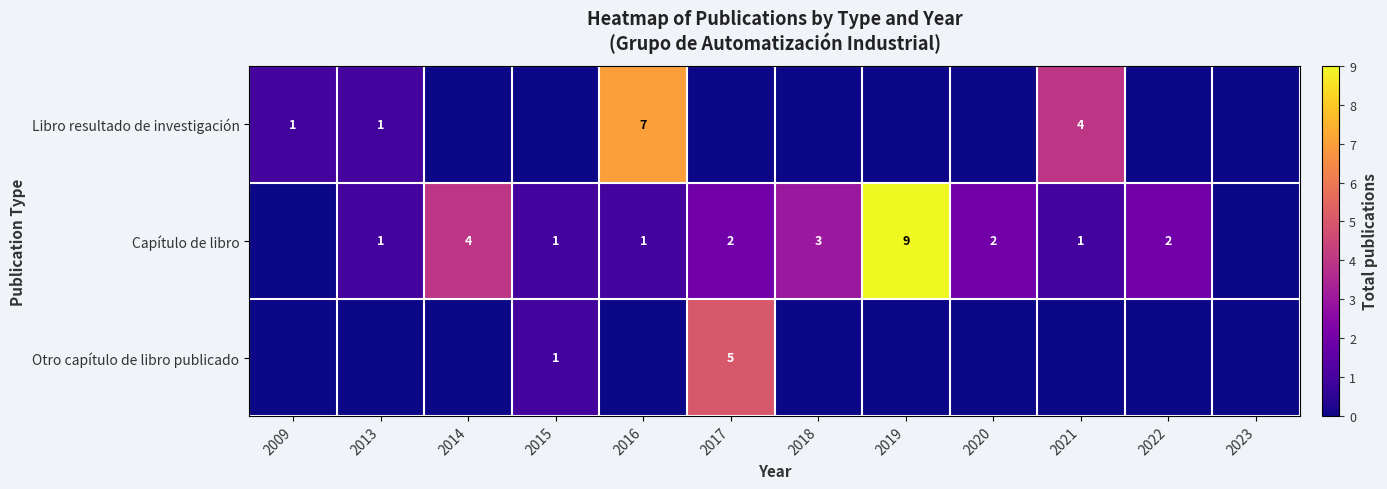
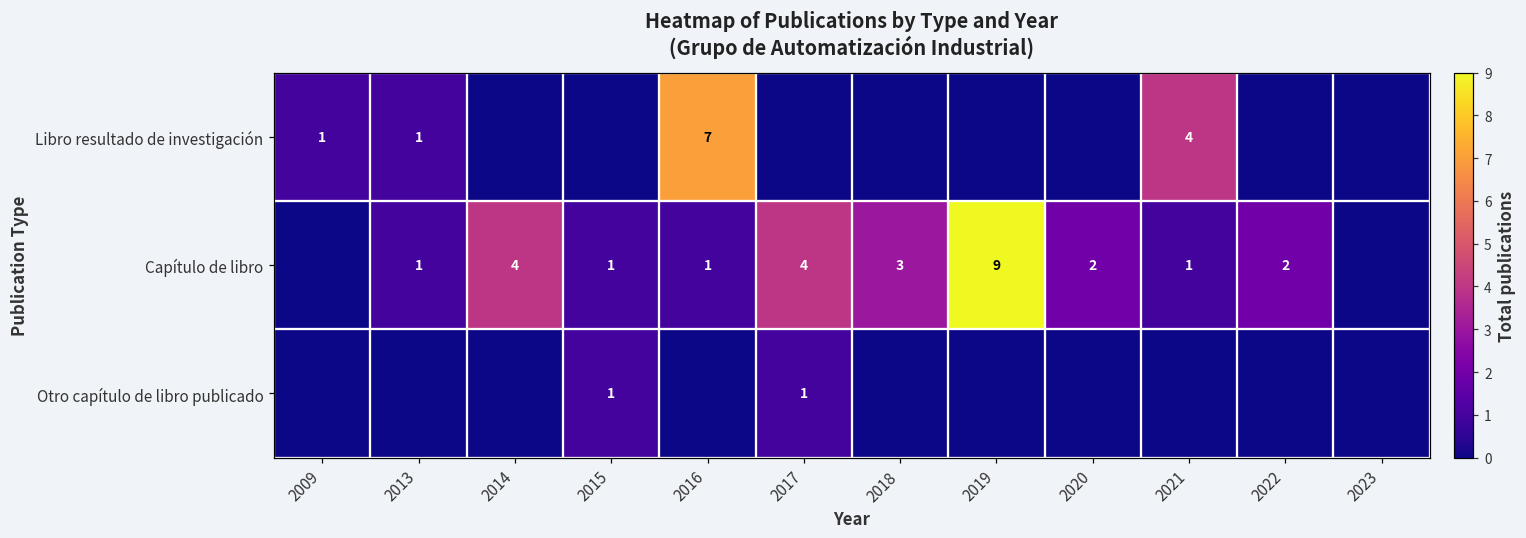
  {
    "Libro resultado de investigación": {
      "2009": 1,
      "2013": 1,
      "2016": 7,
      "2021": 4
    },
    "Capítulo de libro": {
      "2013": 1,
      "2014": 4,
      "2015": 1,
      "2016": 1,
-     "2017": 2,
+     "2017": 4,
      "2018": 3,
      "2019": 9,
      "2020": 2,
      "2021": 1,
      "2022": 2
    },
    "Otro capítulo de libro publicado": {
      "2015": 1,
-     "2017": 5
+     "2017": 1
    }
  }
